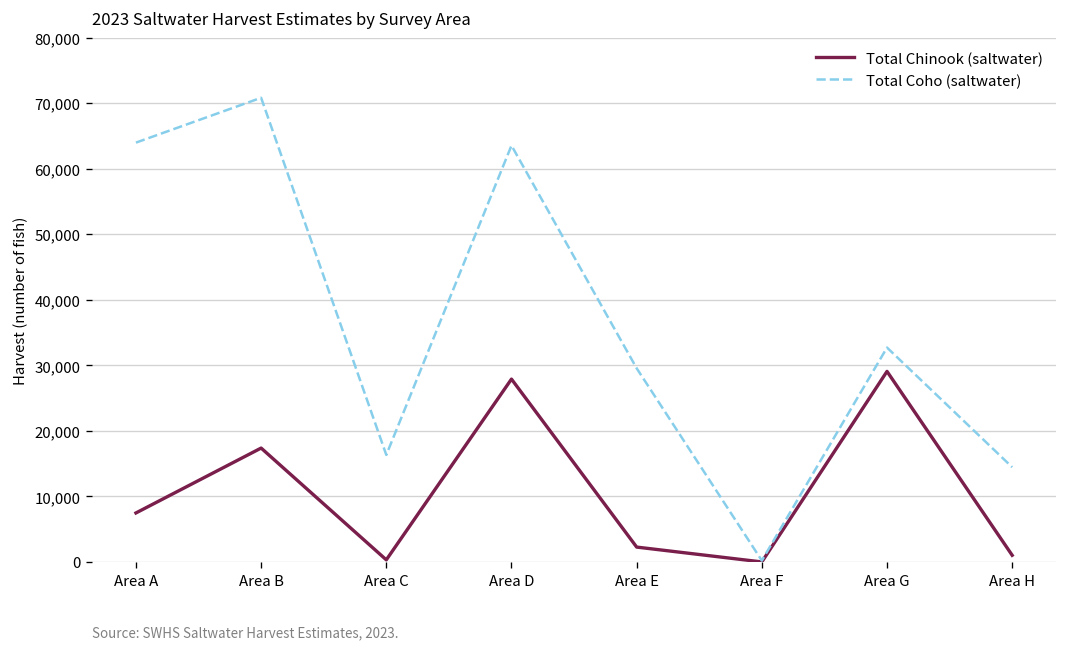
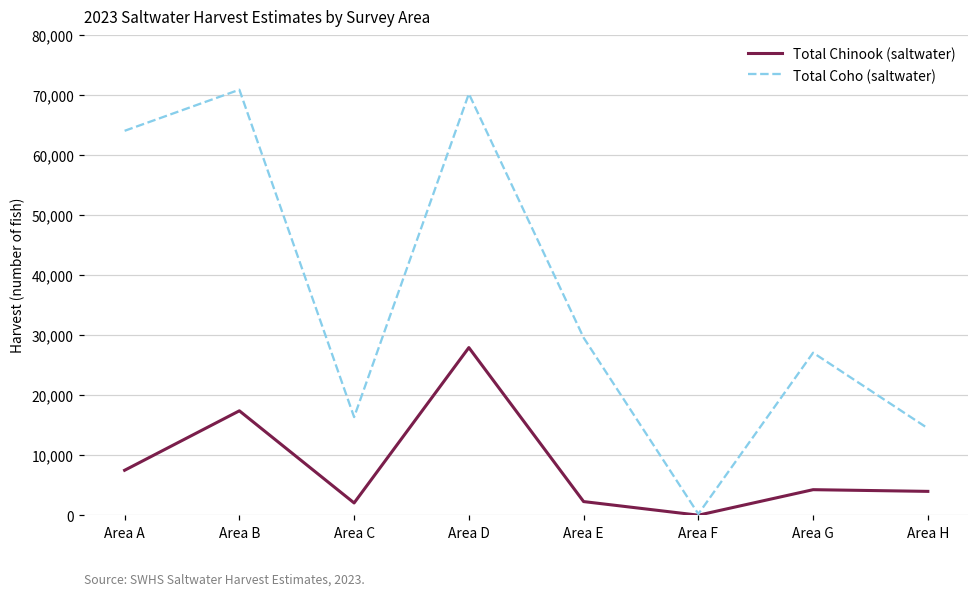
  {
    "Total Chinook (saltwater)": {
      "Area A": "7,000",
      "Area B": "17,000",
-     "Area C": "0",
+     "Area C": "2,000",
      "Area D": "28,000",
      "Area E": "2,000",
-     "Area G": "29,000",
-     "Area H": "1,000"
+     "Area G": "4,000",
+     "Area H": "4,000"
    },
    "Total Coho (saltwater)": {
      "Area A": "64,000",
      "Area B": "71,000",
      "Area C": "16,000",
-     "Area D": "64,000",
+     "Area D": "70,000",
      "Area E": "30,000",
-     "Area G": "33,000",
+     "Area G": "27,000",
      "Area H": "14,000"
    }
  }
